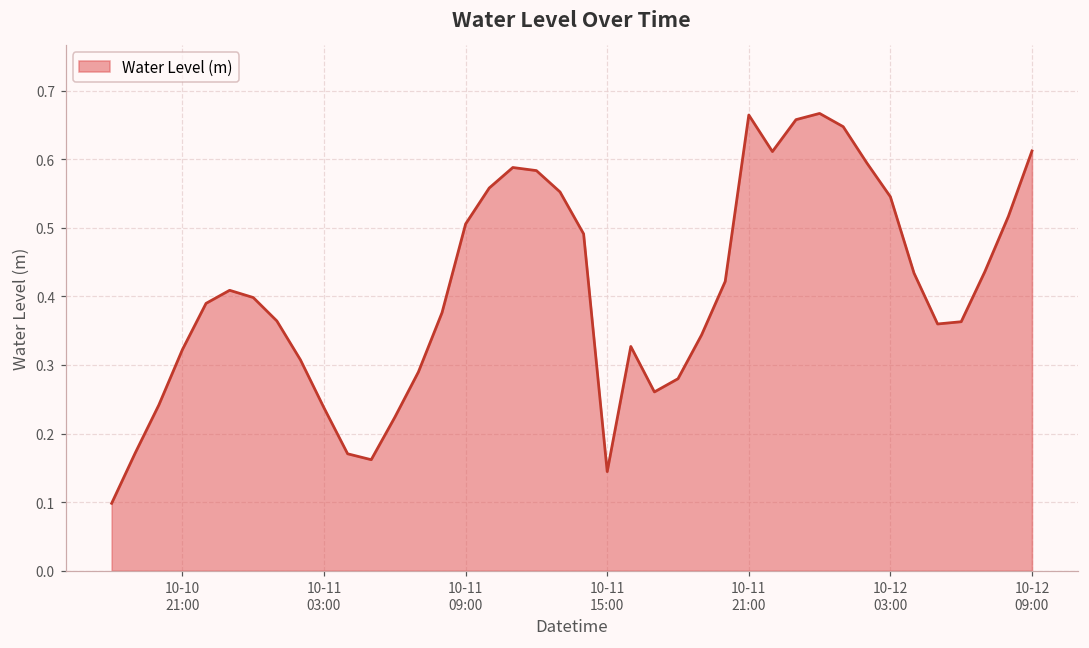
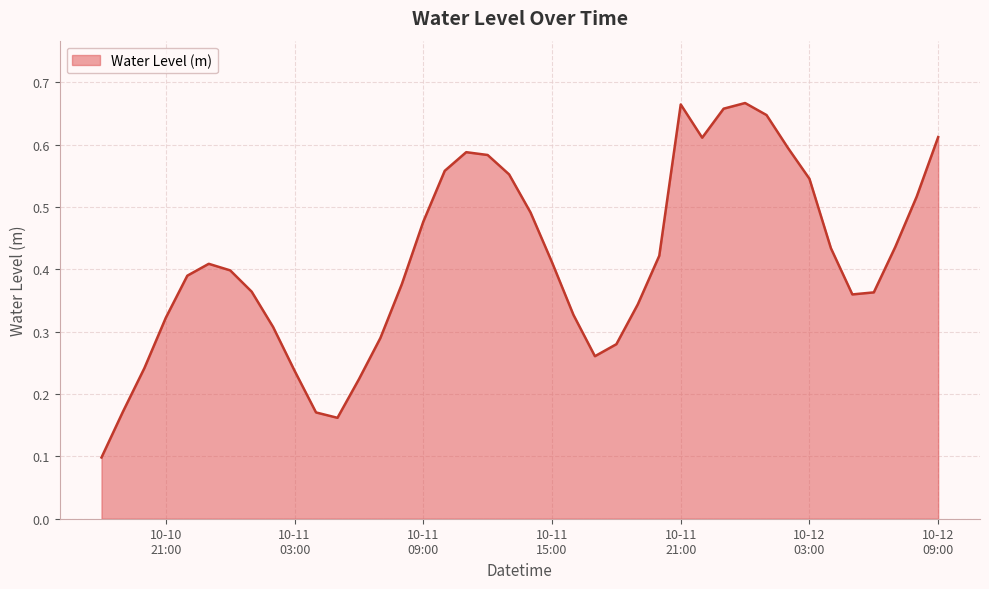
  {
    "10-10 21:00": 0.32,
    "10-11 03:00": 0.24,
-   "10-11 09:00": 0.51,
-   "10-11 15:00": 0.14,
+   "10-11 09:00": 0.48,
+   "10-11 15:00": 0.41,
    "10-11 21:00": 0.66,
    "10-12 03:00": 0.55,
    "10-12 09:00": 0.61
  }
